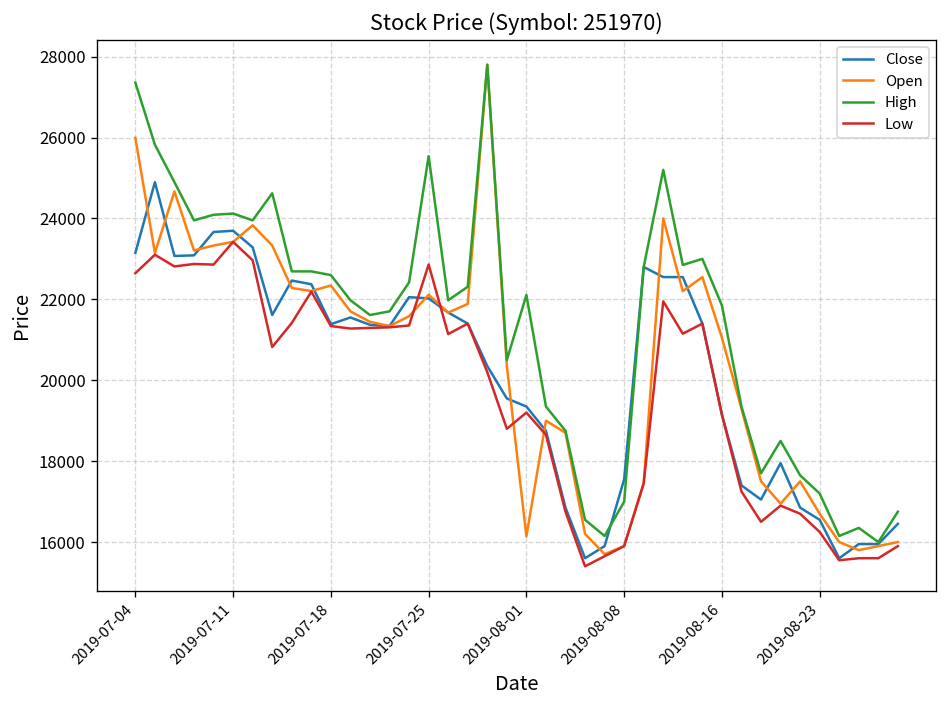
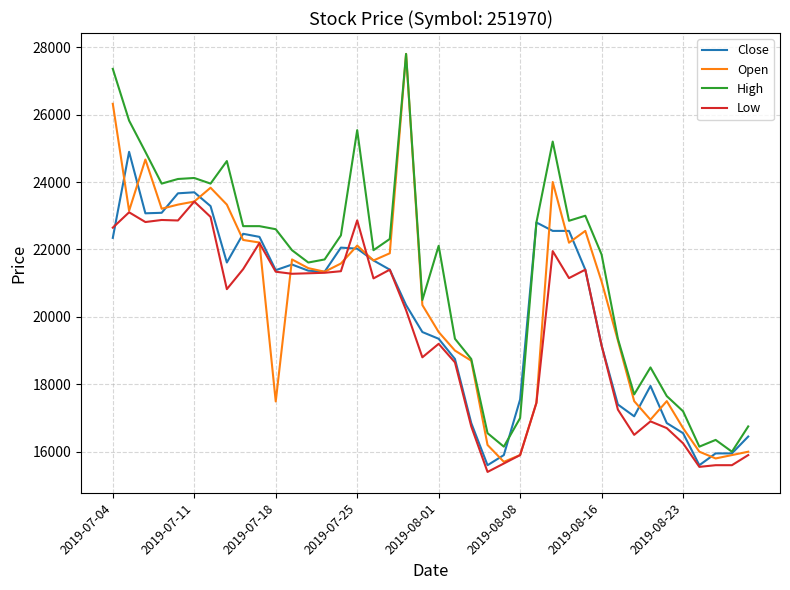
  {
    "Close": {
-     "2019-07-04": 23100,
+     "2019-07-04": 22300,
      "2019-07-11": 23700,
      "2019-07-25": 22000,
      "2019-08-01": 19400,
      "2019-08-08": 17600,
      "2019-08-23": 16600
    },
    "Open": {
-     "2019-07-04": 26000,
-     "2019-07-18": 22300,
+     "2019-07-04": 26300,
+     "2019-07-18": 17500,
      "2019-07-25": 22100,
-     "2019-08-01": 16100,
+     "2019-08-01": 19600,
      "2019-08-16": 21100,
      "2019-08-23": 16700
    },
    "High": {
      "2019-07-04": 27400,
      "2019-07-11": 24100,
      "2019-07-18": 22600,
      "2019-07-25": 25500,
      "2019-08-01": 22100,
      "2019-08-08": 17000,
      "2019-08-16": 21900,
      "2019-08-23": 17200
    },
    "Low": {
      "2019-07-04": 22600,
      "2019-07-25": 22900,
      "2019-08-01": 19200,
      "2019-08-23": 16300
    }
  }
